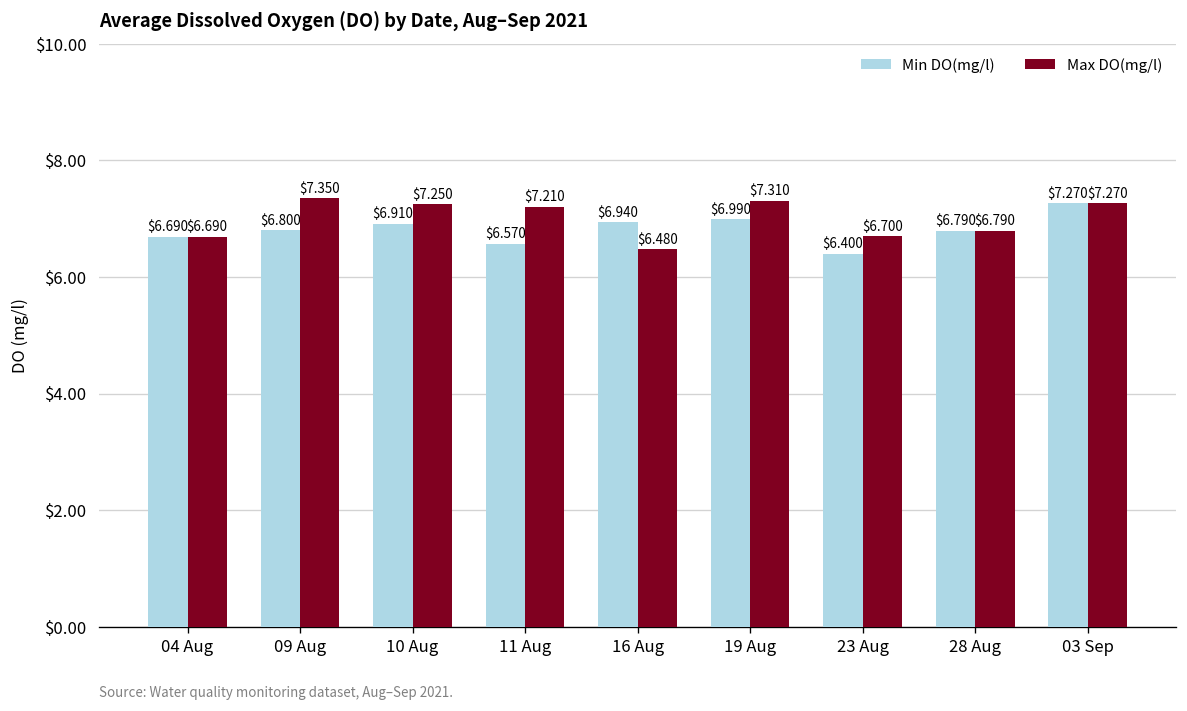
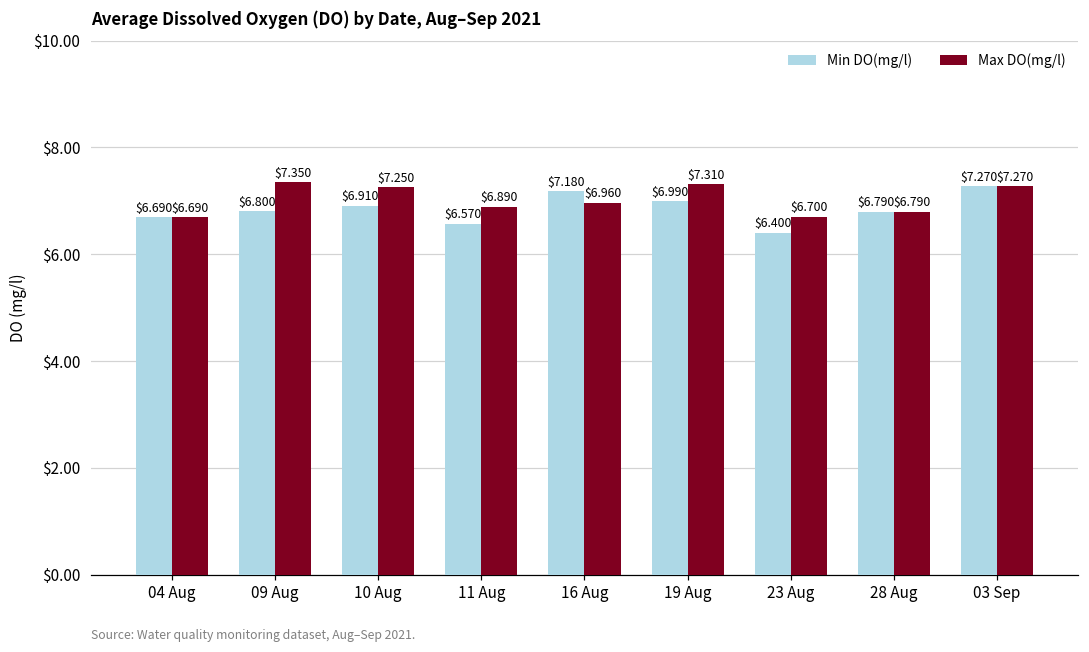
  {
    "Min DO(mg/l)": {
      "04 Aug": "$6.690",
      "09 Aug": "$6.800",
      "10 Aug": "$6.910",
      "11 Aug": "$6.570",
-     "16 Aug": "$6.940",
+     "16 Aug": "$7.180",
      "19 Aug": "$6.990",
      "23 Aug": "$6.400",
      "28 Aug": "$6.790",
      "03 Sep": "$7.270"
    },
    "Max DO(mg/l)": {
      "04 Aug": "$6.690",
      "09 Aug": "$7.350",
      "10 Aug": "$7.250",
-     "11 Aug": "$7.210",
-     "16 Aug": "$6.480",
+     "11 Aug": "$6.890",
+     "16 Aug": "$6.960",
      "19 Aug": "$7.310",
      "23 Aug": "$6.700",
      "28 Aug": "$6.790",
      "03 Sep": "$7.270"
    }
  }
